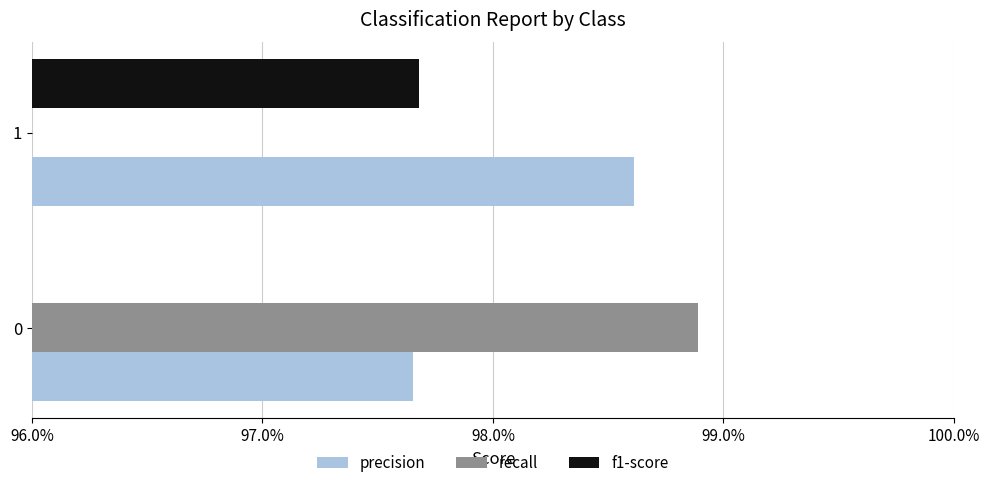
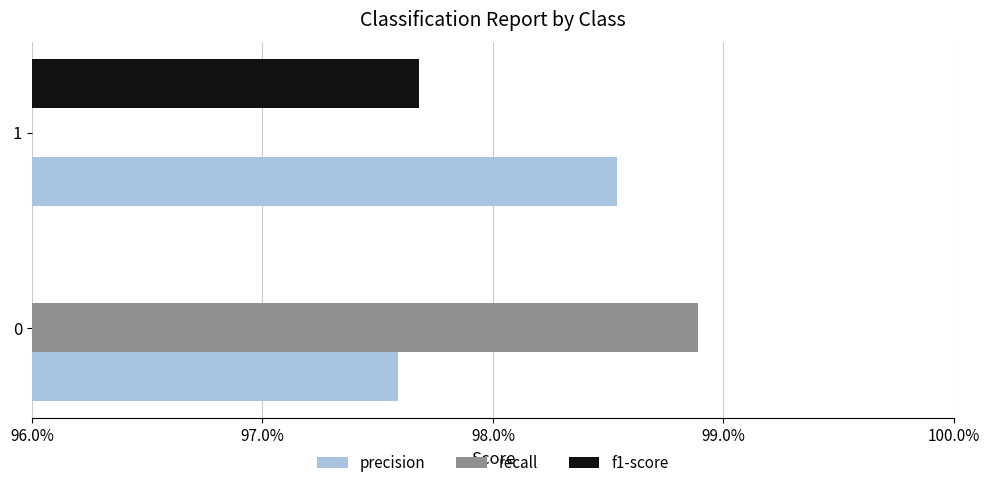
  {
    "precision": {
-     "1": "98.61%",
-     "0": "97.65%"
+     "1": "98.54%",
+     "0": "97.59%"
    },
    "recall": {
      "0": "98.89%"
    },
    "f1-score": {
      "1": "97.68%"
    }
  }
